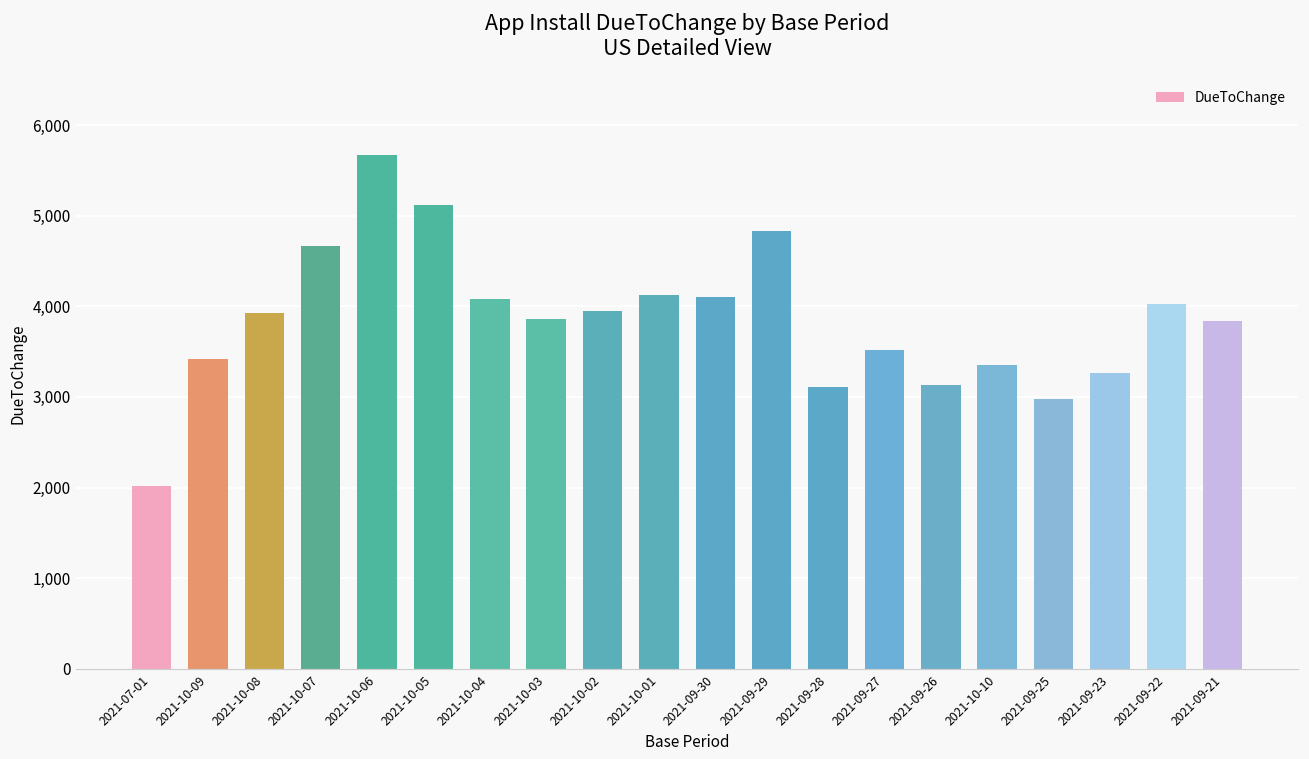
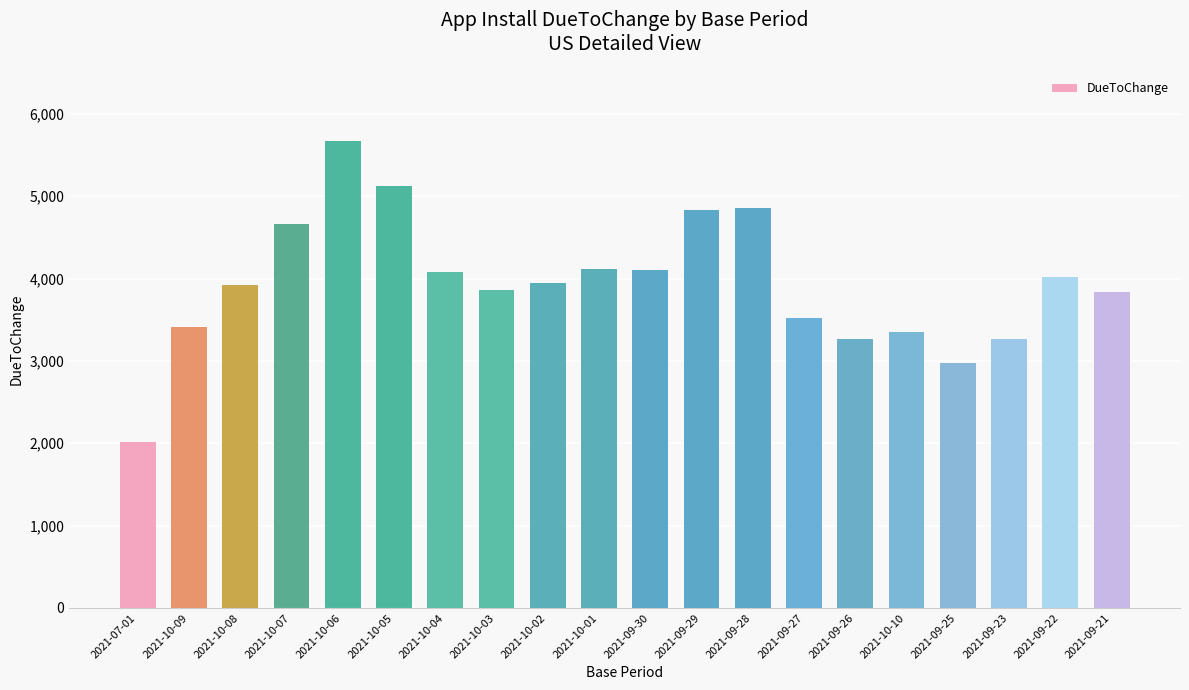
  {
    "2021-07-01": "2,000",
    "2021-10-09": "3,400",
    "2021-10-08": "3,900",
    "2021-10-07": "4,700",
    "2021-10-06": "5,700",
    "2021-10-05": "5,100",
    "2021-10-04": "4,100",
    "2021-10-03": "3,900",
    "2021-10-02": "4,000",
    "2021-10-01": "4,100",
    "2021-09-30": "4,100",
    "2021-09-29": "4,800",
-   "2021-09-28": "3,100",
+   "2021-09-28": "4,900",
    "2021-09-27": "3,500",
-   "2021-09-26": "3,100",
+   "2021-09-26": "3,300",
    "2021-10-10": "3,300",
    "2021-09-25": "3,000",
    "2021-09-23": "3,300",
    "2021-09-22": "4,000",
    "2021-09-21": "3,800"
  }
